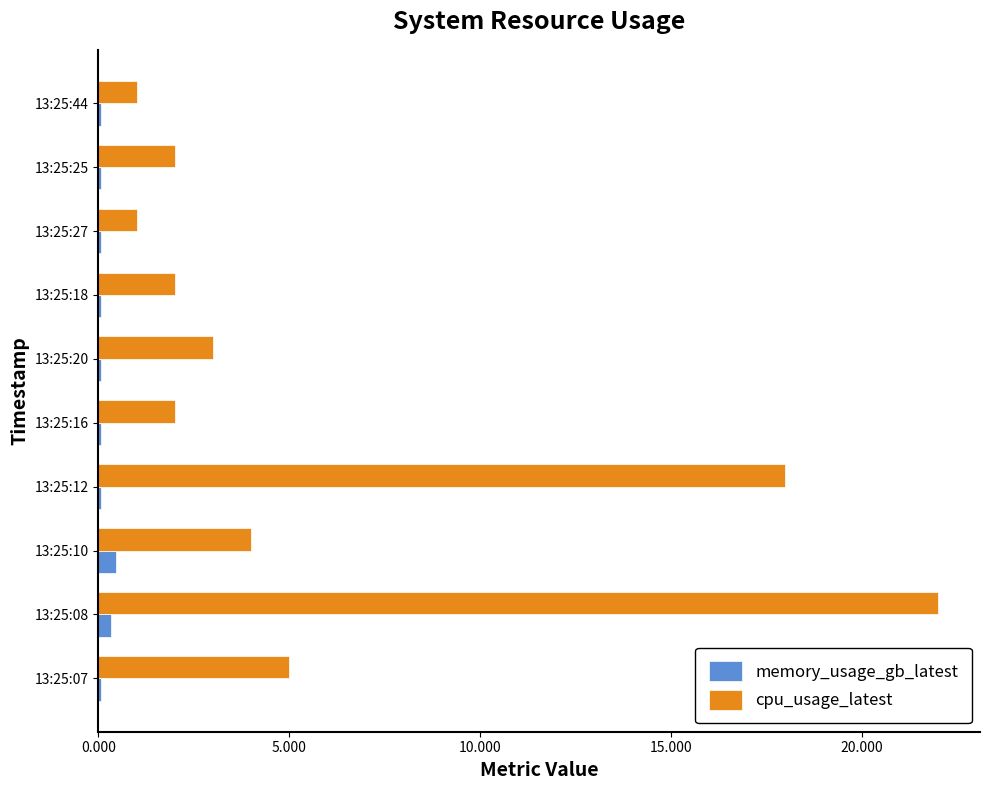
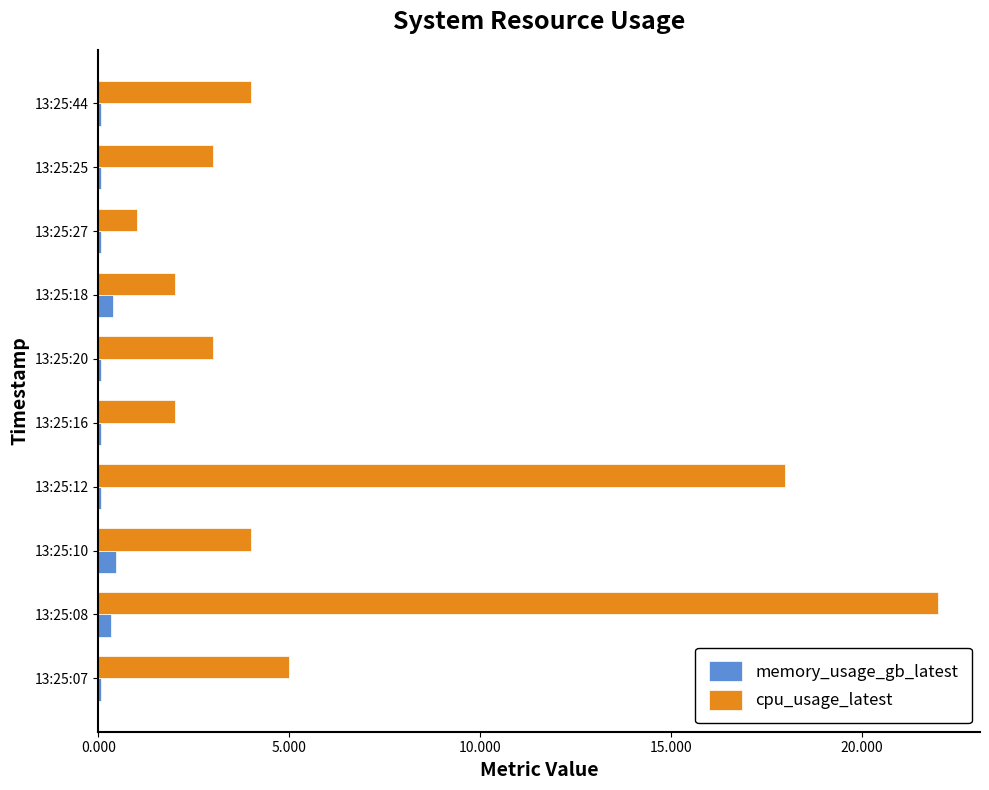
  {
    "memory_usage_gb_latest": {
      "13:25:44": 0.1,
      "13:25:25": 0.1,
      "13:25:27": 0.1,
-     "13:25:18": 0.1,
+     "13:25:18": 0.4,
      "13:25:20": 0.1,
      "13:25:16": 0.1,
      "13:25:12": 0.1,
      "13:25:10": 0.5,
      "13:25:08": 0.3,
      "13:25:07": 0.1
    },
    "cpu_usage_latest": {
-     "13:25:44": 1,
-     "13:25:25": 2,
+     "13:25:44": 4,
+     "13:25:25": 3,
      "13:25:27": 1,
      "13:25:18": 2,
      "13:25:20": 3,
      "13:25:16": 2,
      "13:25:12": 18,
      "13:25:10": 4,
      "13:25:08": 22,
      "13:25:07": 5
    }
  }
